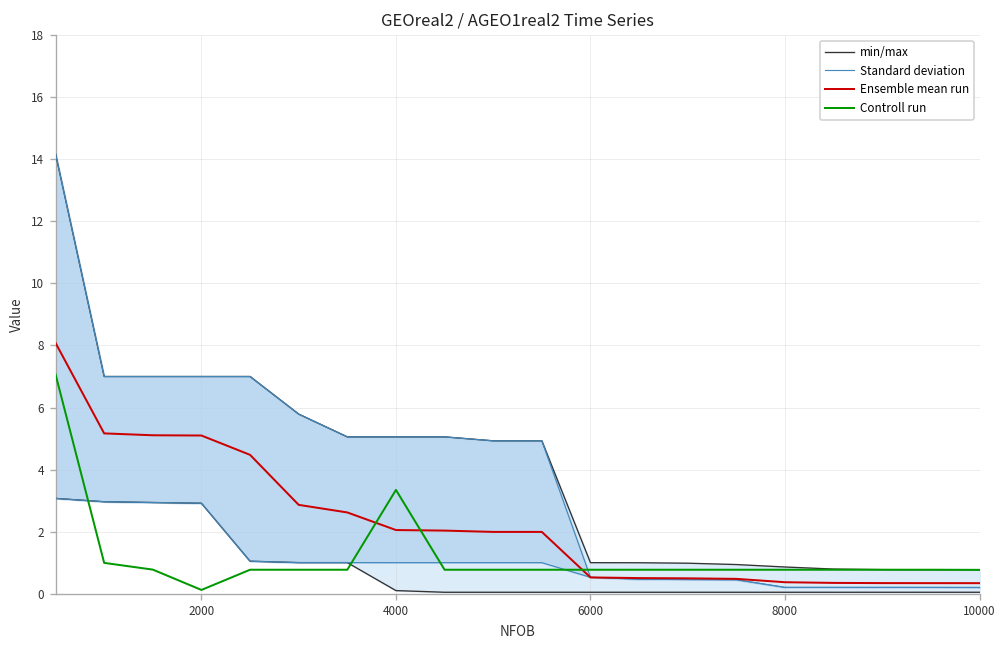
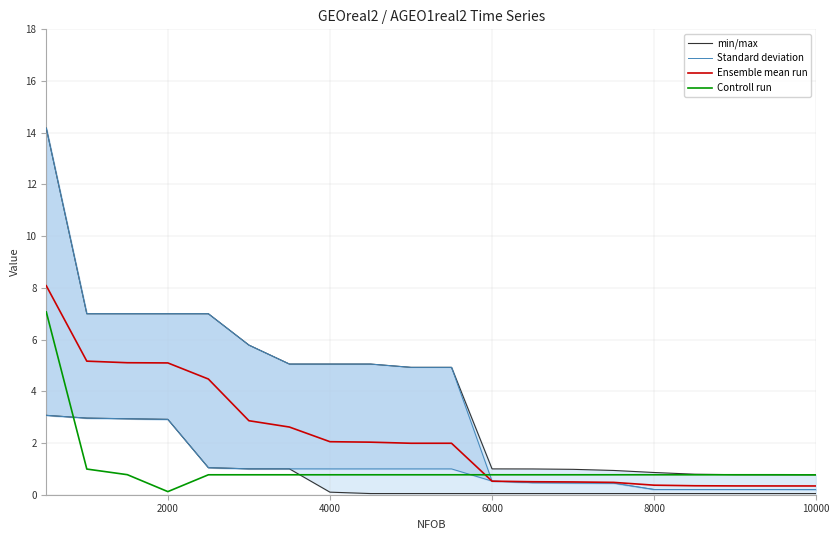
  {
    "Ensemble mean run": {
      "2000": 5.1,
      "4000": 2.1,
      "8000": 0.4,
      "10000": 0.3
    },
    "Controll run": {
      "2000": 0.1,
-     "4000": 3.3,
+     "4000": 0.8,
      "6000": 0.8
    }
  }
